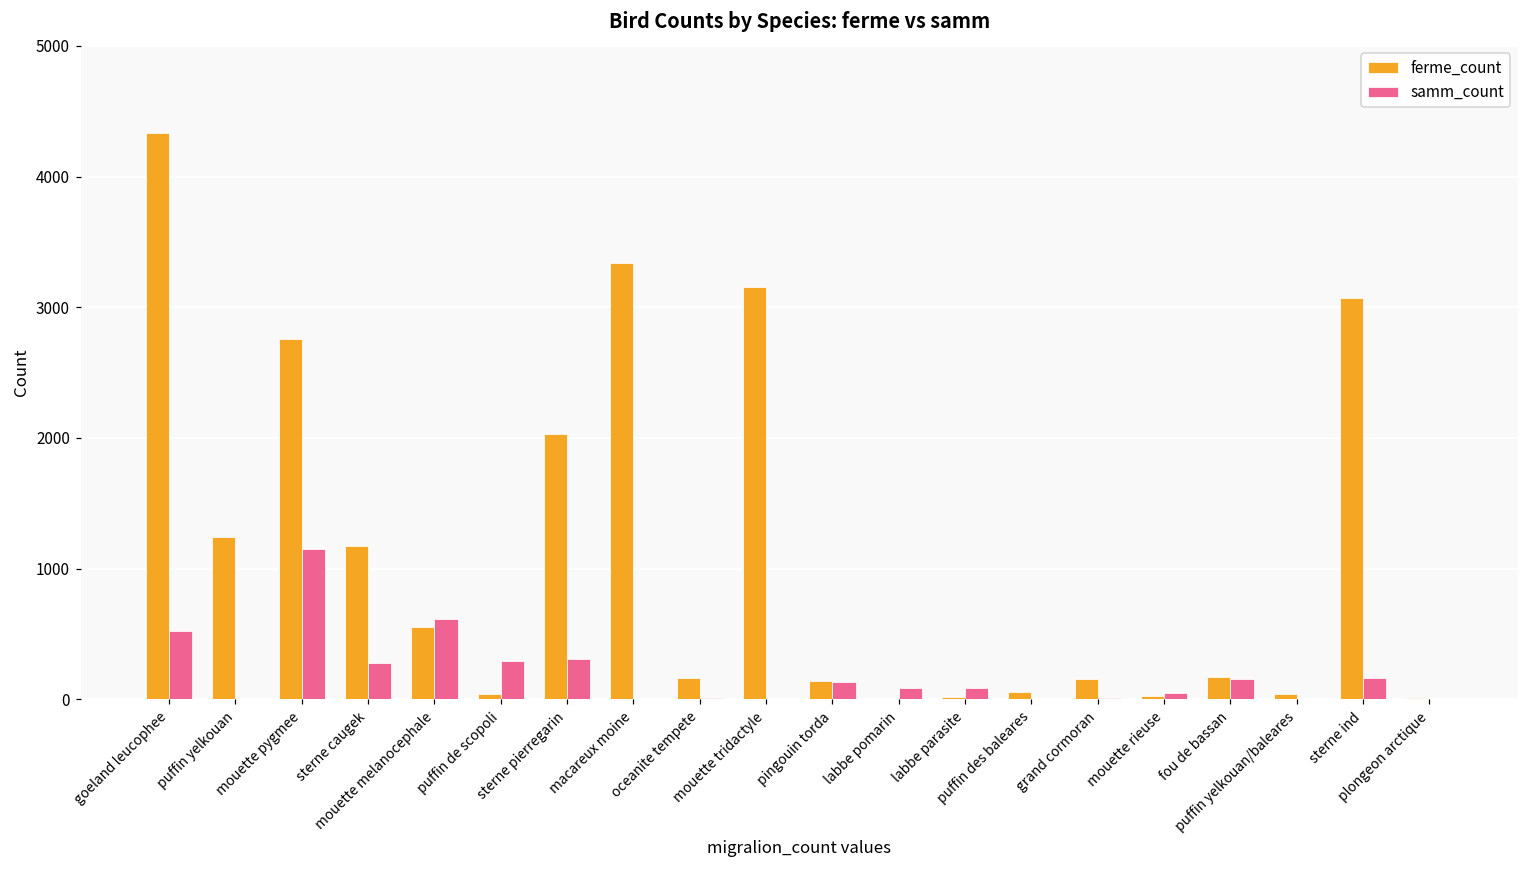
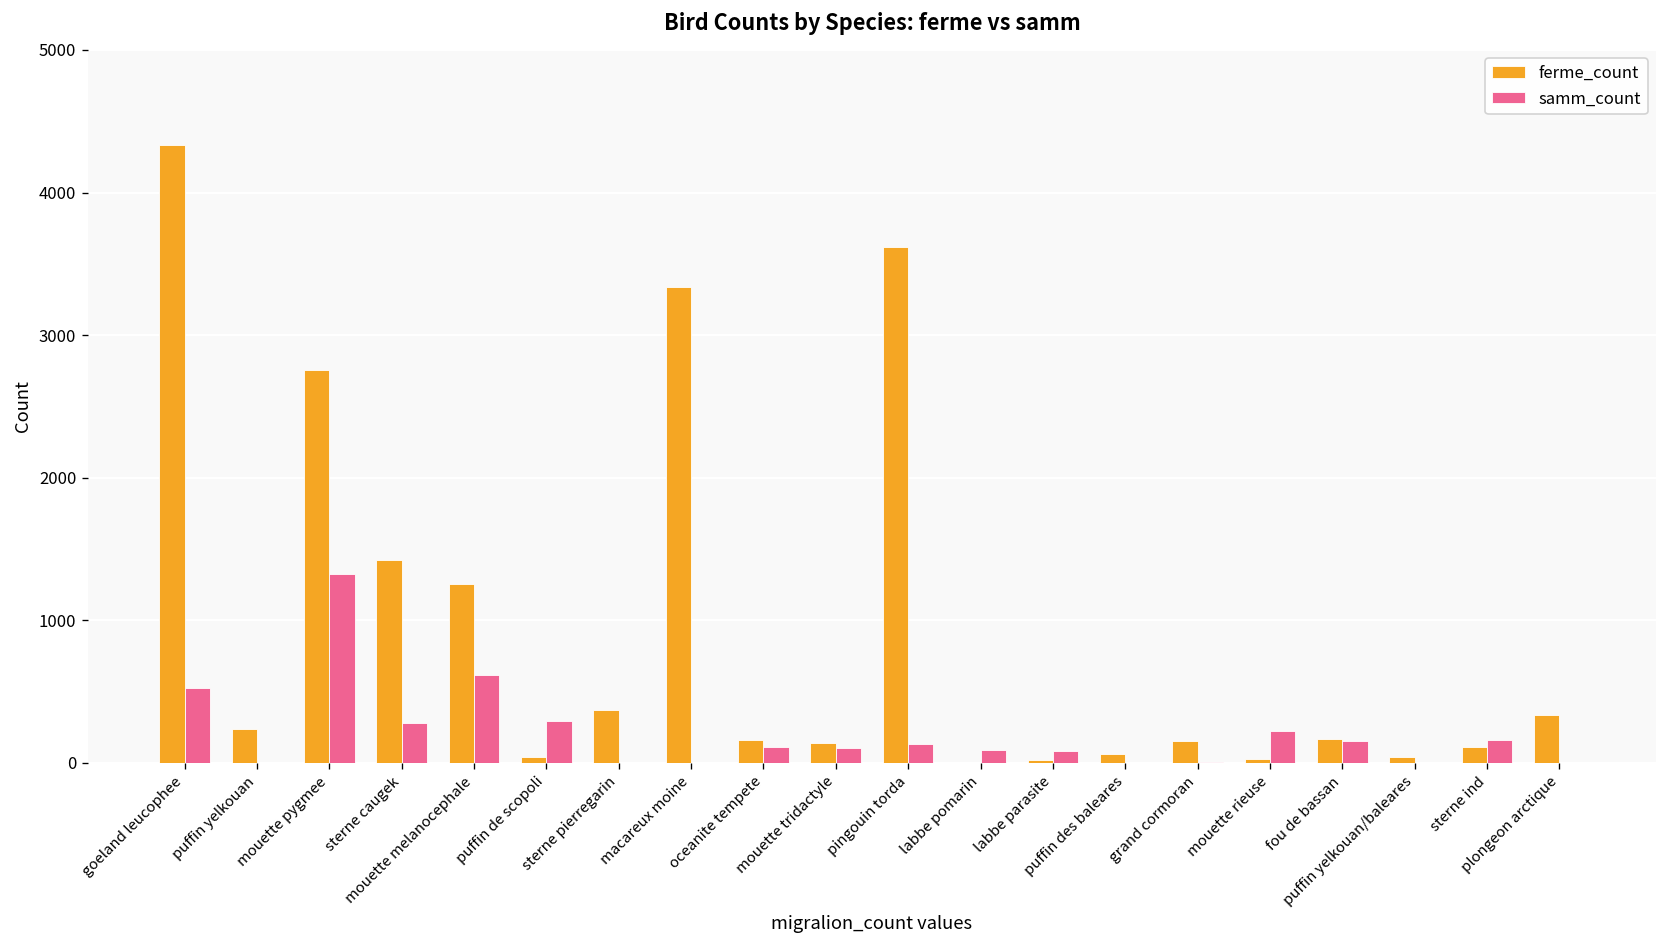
  {
    "ferme_count": {
      "goeland leucophee": 4330,
-     "puffin yelkouan": 1240,
+     "puffin yelkouan": 240,
      "mouette pygmee": 2760,
-     "sterne caugek": 1170,
-     "mouette melanocephale": 550,
+     "sterne caugek": 1420,
+     "mouette melanocephale": 1250,
      "puffin de scopoli": 40,
-     "sterne pierregarin": 2030,
+     "sterne pierregarin": 370,
      "macareux moine": 3340,
      "oceanite tempete": 160,
-     "mouette tridactyle": 3160,
-     "pingouin torda": 140,
+     "mouette tridactyle": 140,
+     "pingouin torda": 3620,
      "labbe pomarin": 0,
      "puffin des baleares": 60,
      "grand cormoran": 150,
      "mouette rieuse": 30,
      "fou de bassan": 170,
      "puffin yelkouan/baleares": 40,
-     "sterne ind": 3070,
-     "plongeon arctique": 10
+     "sterne ind": 110,
+     "plongeon arctique": 340
    },
    "samm_count": {
      "goeland leucophee": 520,
      "puffin yelkouan": 0,
-     "mouette pygmee": 1150,
+     "mouette pygmee": 1330,
      "sterne caugek": 280,
      "mouette melanocephale": 610,
      "puffin de scopoli": 300,
-     "sterne pierregarin": 310,
+     "sterne pierregarin": 0,
      "macareux moine": 0,
-     "oceanite tempete": 10,
-     "mouette tridactyle": 0,
+     "oceanite tempete": 110,
+     "mouette tridactyle": 110,
      "pingouin torda": 130,
      "labbe pomarin": 90,
      "labbe parasite": 90,
      "puffin des baleares": 0,
-     "mouette rieuse": 50,
+     "mouette rieuse": 220,
      "fou de bassan": 160,
      "puffin yelkouan/baleares": 0,
      "sterne ind": 160,
      "plongeon arctique": 0
    }
  }
